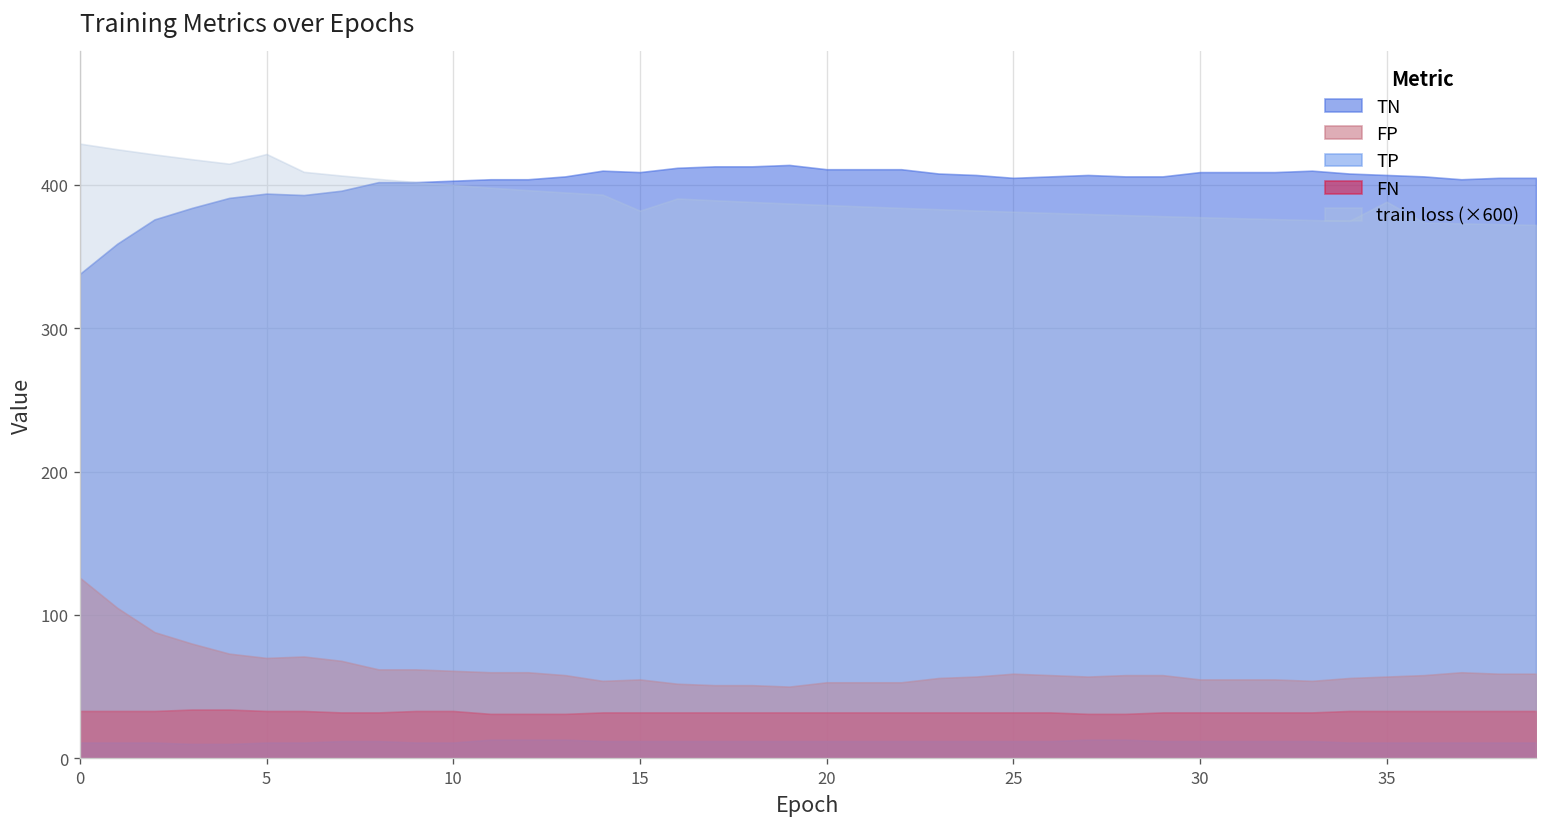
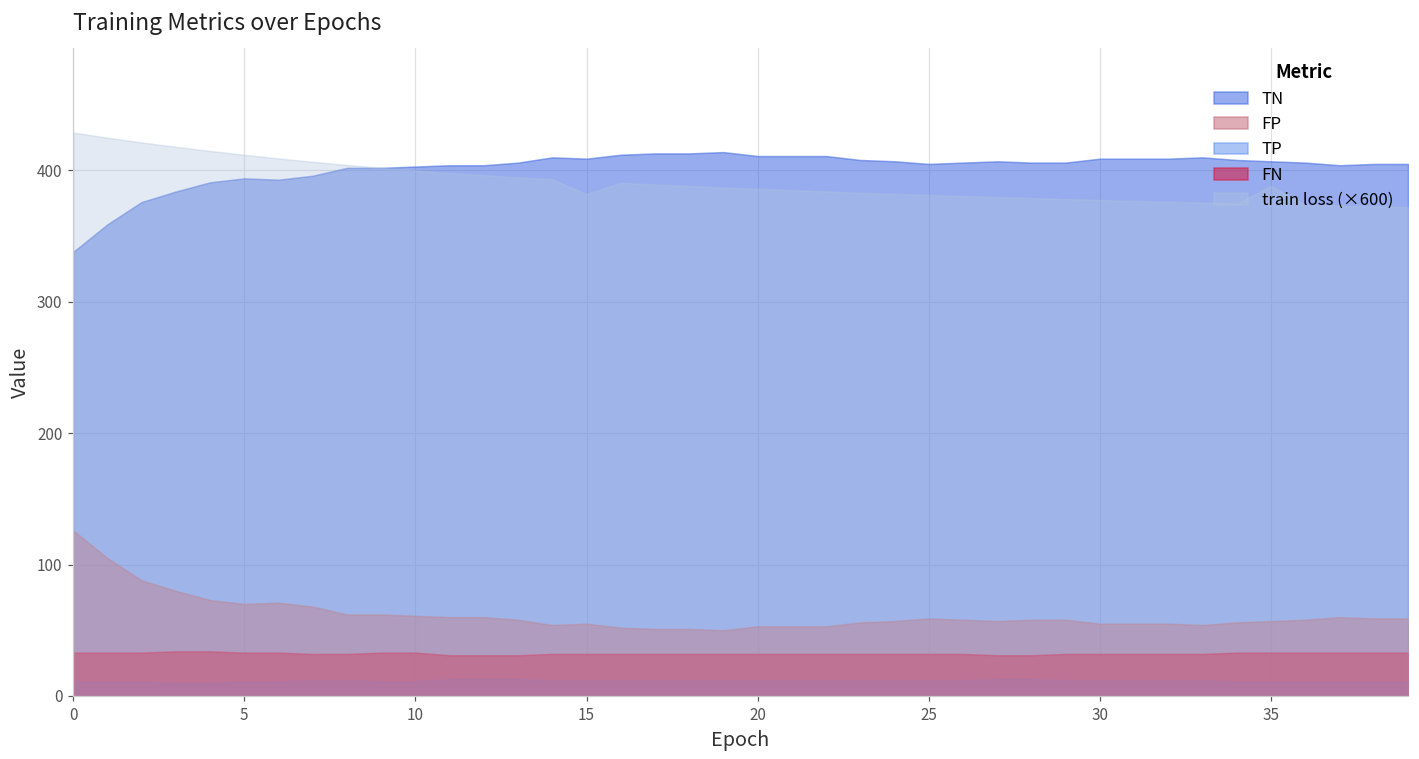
  {
    "FP": {
      "0": 126,
      "5": 70,
      "10": 61,
      "15": 55,
      "20": 53,
      "25": 59,
      "30": 55,
      "35": 57
    },
    "FN": {
      "0": 33,
      "5": 33,
      "10": 33,
      "15": 32,
      "20": 32,
      "25": 32,
      "30": 32,
      "35": 33
    },
    "train loss (×600)": {
      "0": 429,
-     "5": 422,
+     "5": 412,
      "10": 400,
      "15": 382,
      "20": 386,
      "25": 381,
      "30": 378,
      "35": 388
    }
  }
